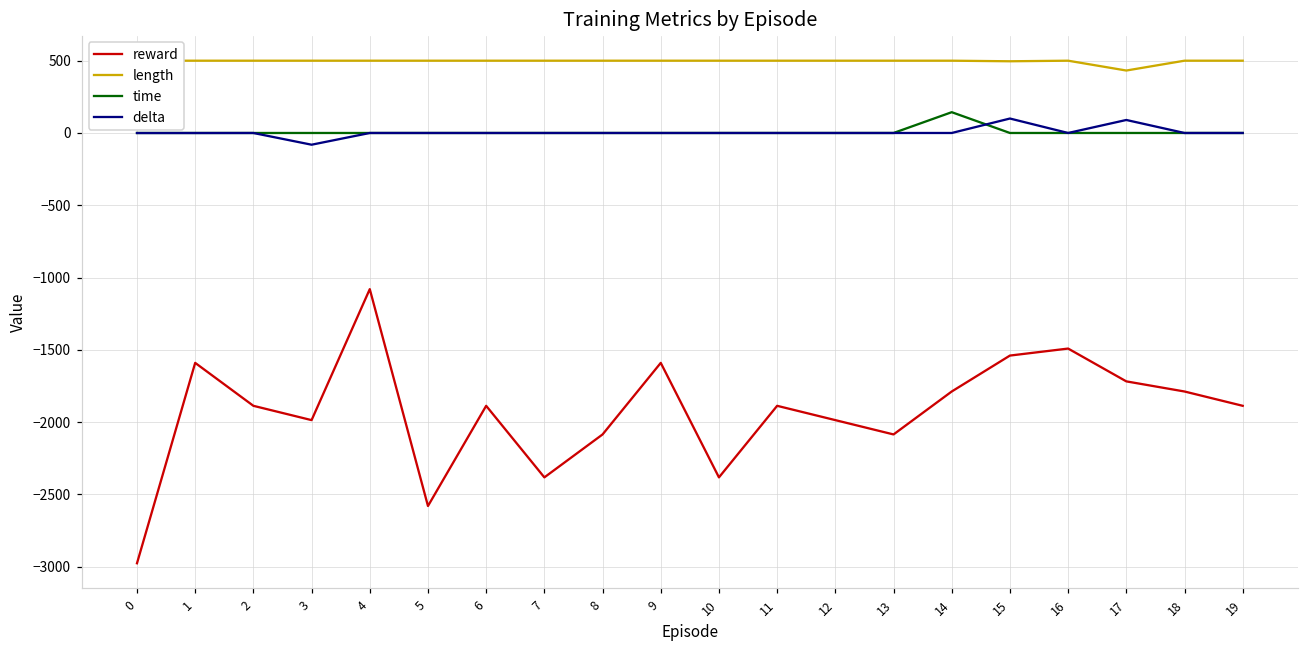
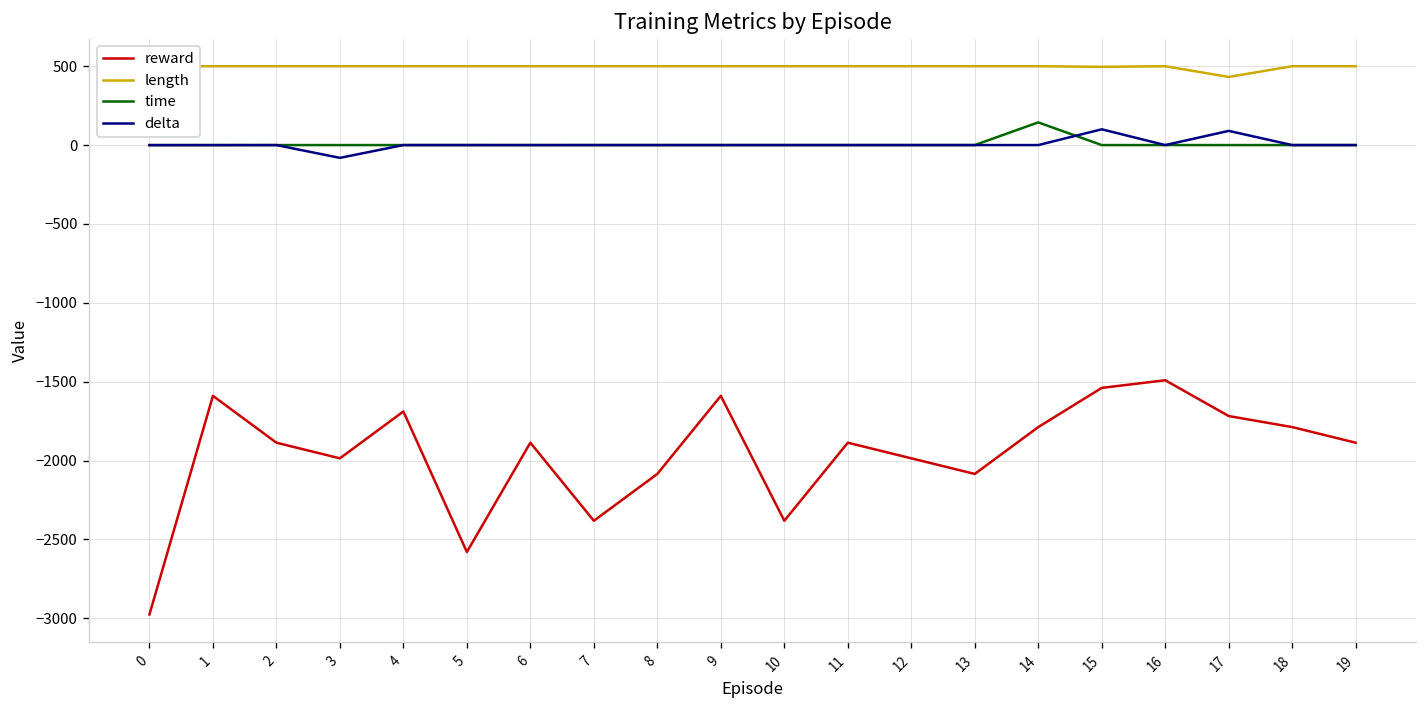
  {
    "reward": {
      "0": -2980,
      "1": -1590,
      "2": -1890,
      "3": -1990,
-     "4": -1080,
+     "4": -1690,
      "5": -2580,
      "6": -1890,
      "7": -2380,
      "8": -2090,
      "9": -1590,
      "10": -2380,
      "11": -1890,
      "12": -1990,
      "13": -2090,
      "14": -1790,
      "15": -1540,
      "16": -1490,
      "17": -1720,
      "18": -1790,
      "19": -1890
    },
    "length": {
      "1": 500,
      "2": 500,
      "3": 500,
      "4": 500,
      "5": 500,
      "6": 500,
      "7": 500,
      "8": 500,
      "9": 500,
      "10": 500,
      "11": 500,
      "12": 500,
      "13": 500,
      "14": 500,
      "15": 500,
      "16": 500,
      "17": 430,
      "18": 500,
      "19": 500
    },
    "time": {
      "3": 0,
      "14": 140,
      "15": 0,
      "17": 0
    },
    "delta": {
      "3": -80,
      "14": 0,
      "15": 100,
      "17": 90
    }
  }
